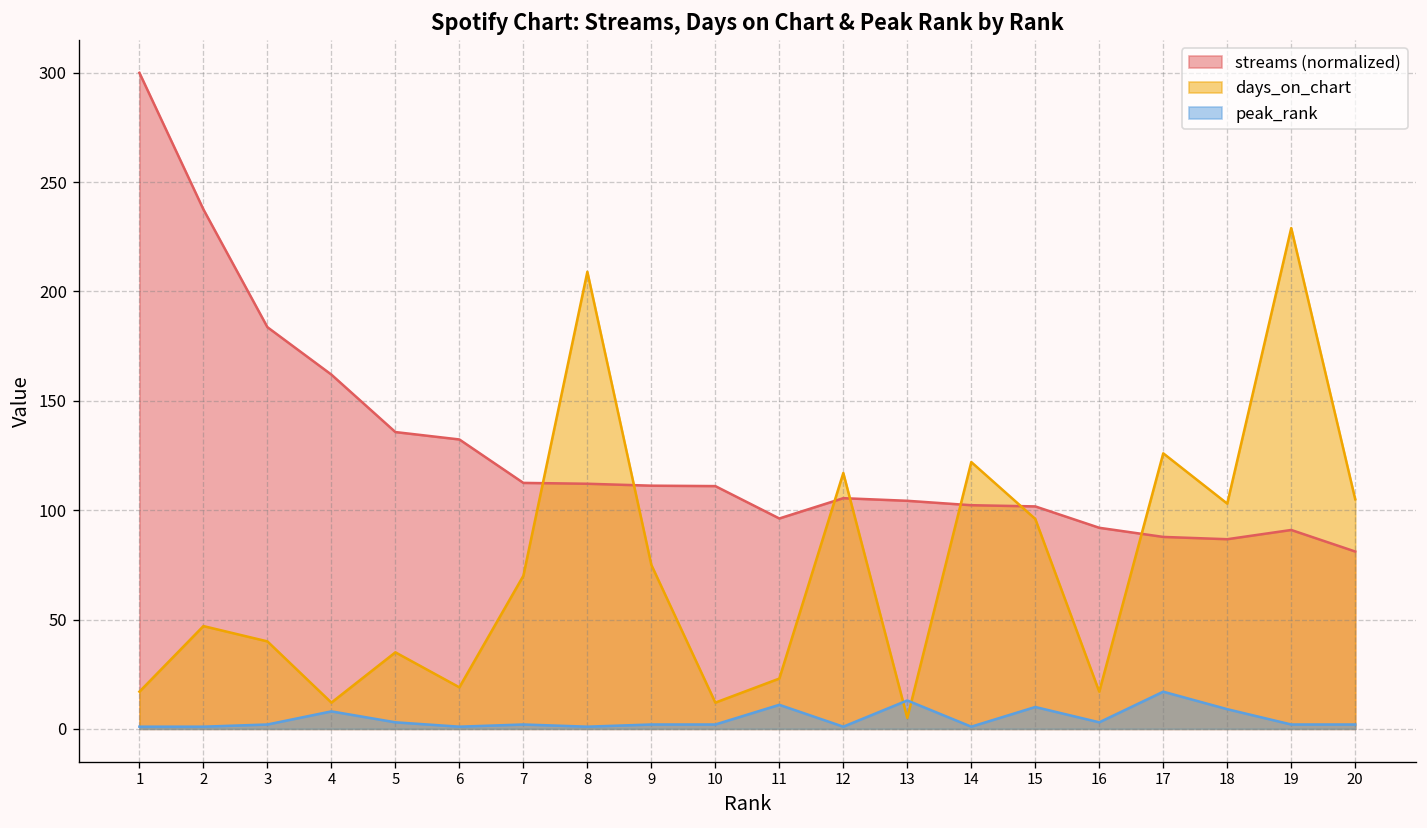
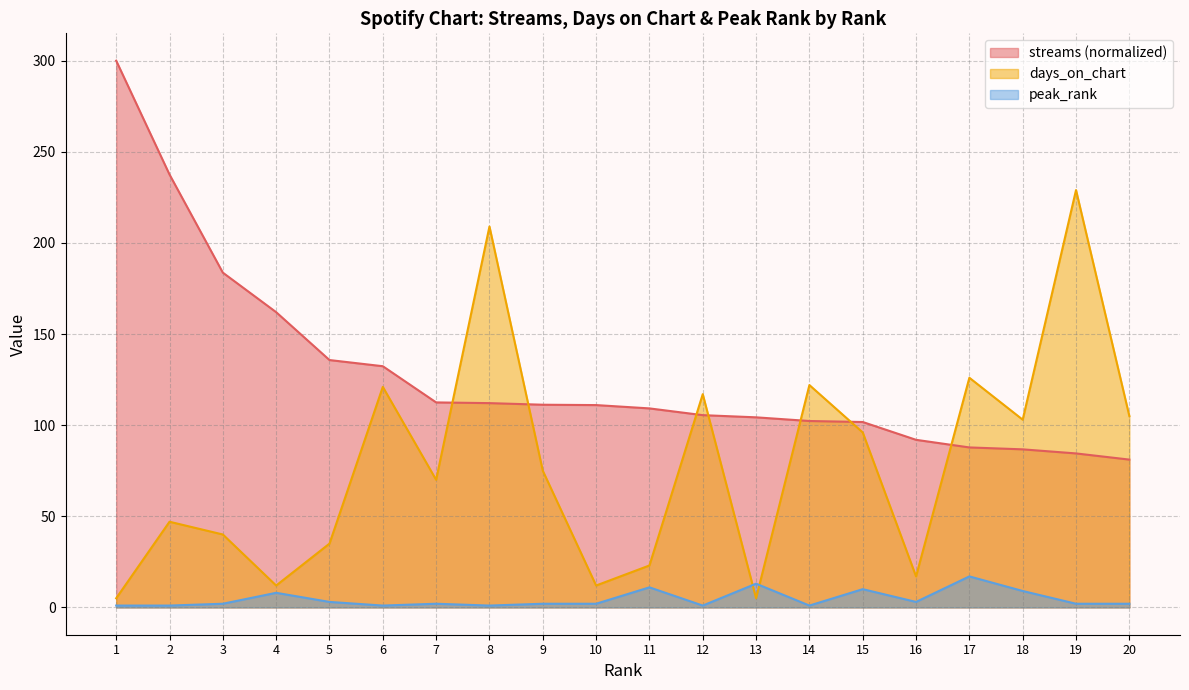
  {
    "streams (normalized)": {
      "1": 300,
      "2": 238,
      "3": 184,
      "4": 162,
      "5": 136,
      "6": 132,
      "7": 112,
      "8": 112,
      "9": 111,
      "10": 111,
-     "11": 96,
+     "11": 109,
      "12": 105,
      "13": 104,
      "14": 102,
      "15": 102,
      "16": 92,
      "17": 88,
      "18": 87,
-     "19": 91,
+     "19": 84,
      "20": 81
    },
    "days_on_chart": {
-     "1": 17,
+     "1": 5,
      "2": 47,
      "3": 40,
      "4": 12,
      "5": 35,
-     "6": 19,
+     "6": 121,
      "7": 70,
      "8": 209,
      "9": 75,
      "10": 12,
      "11": 23,
      "12": 117,
      "13": 5,
      "14": 122,
      "15": 96,
      "16": 17,
      "17": 126,
      "18": 103,
      "19": 229,
      "20": 105
    },
    "peak_rank": {
      "1": 1,
      "2": 1,
      "3": 2,
      "4": 8,
      "5": 3,
      "6": 1,
      "7": 2,
      "8": 1,
      "9": 2,
      "10": 2,
      "11": 11,
      "12": 1,
      "13": 13,
      "14": 1,
      "15": 10,
      "16": 3,
      "17": 17,
      "18": 9,
      "19": 2,
      "20": 2
    }
  }
